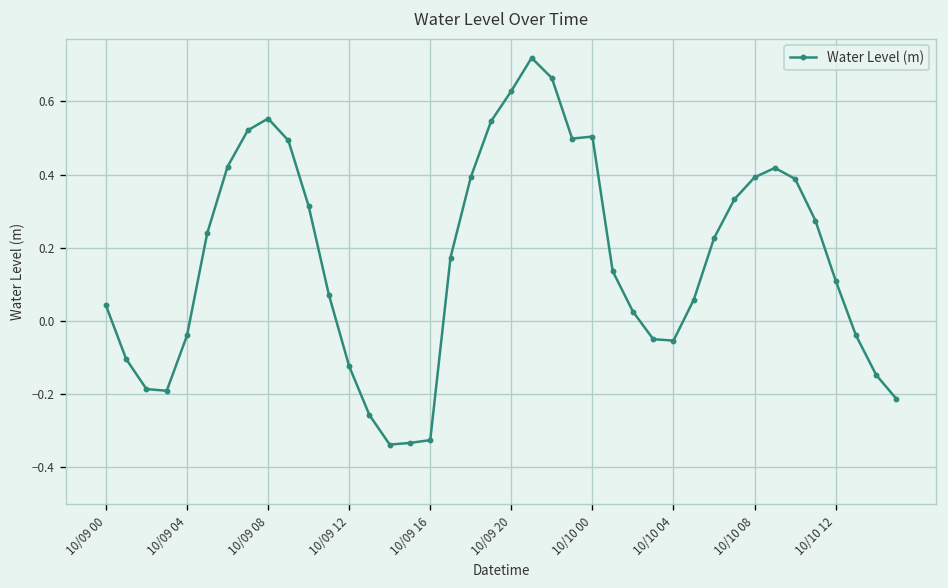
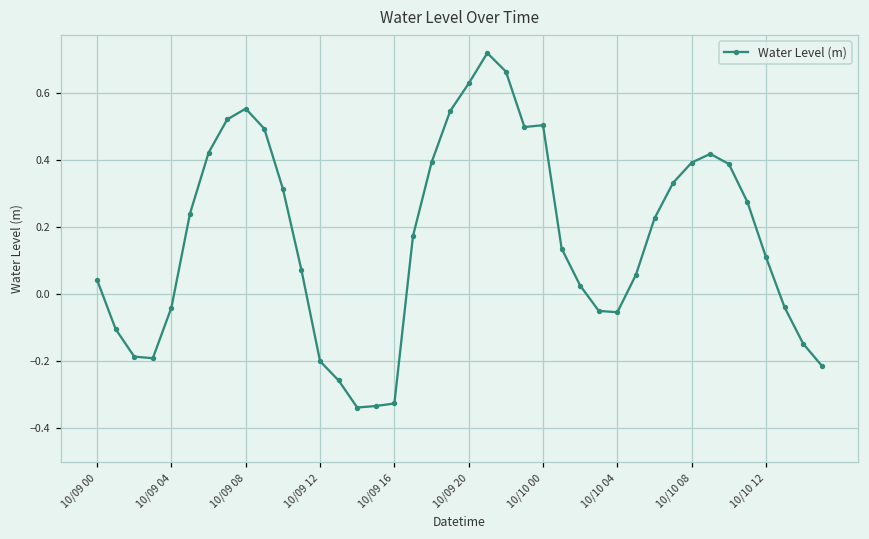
  {
    "10/09 00": 0.04,
    "10/09 04": -0.04,
    "10/09 08": 0.55,
-   "10/09 12": -0.12,
+   "10/09 12": -0.20,
    "10/09 16": -0.33,
    "10/09 20": 0.63,
    "10/10 00": 0.50,
    "10/10 04": -0.05,
    "10/10 08": 0.39,
    "10/10 12": 0.11
  }
